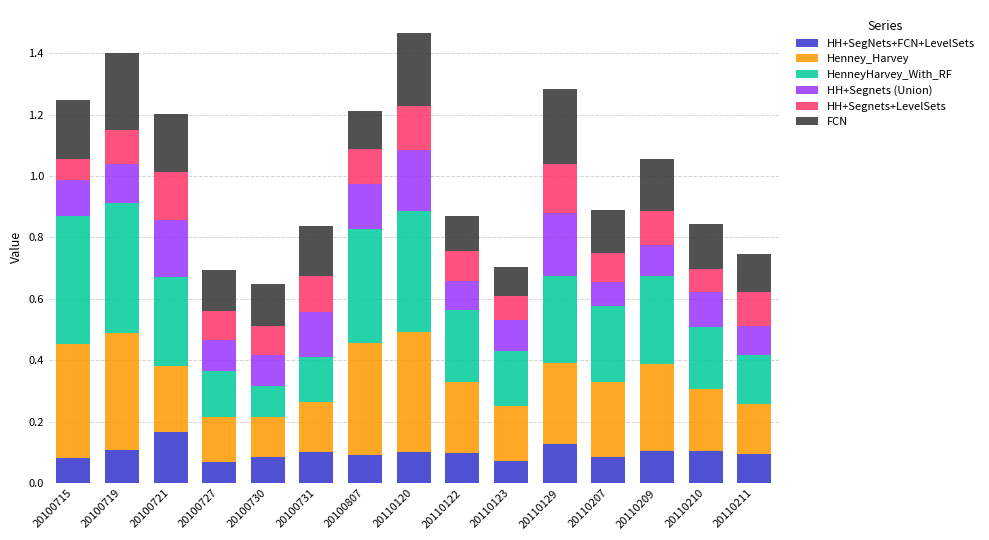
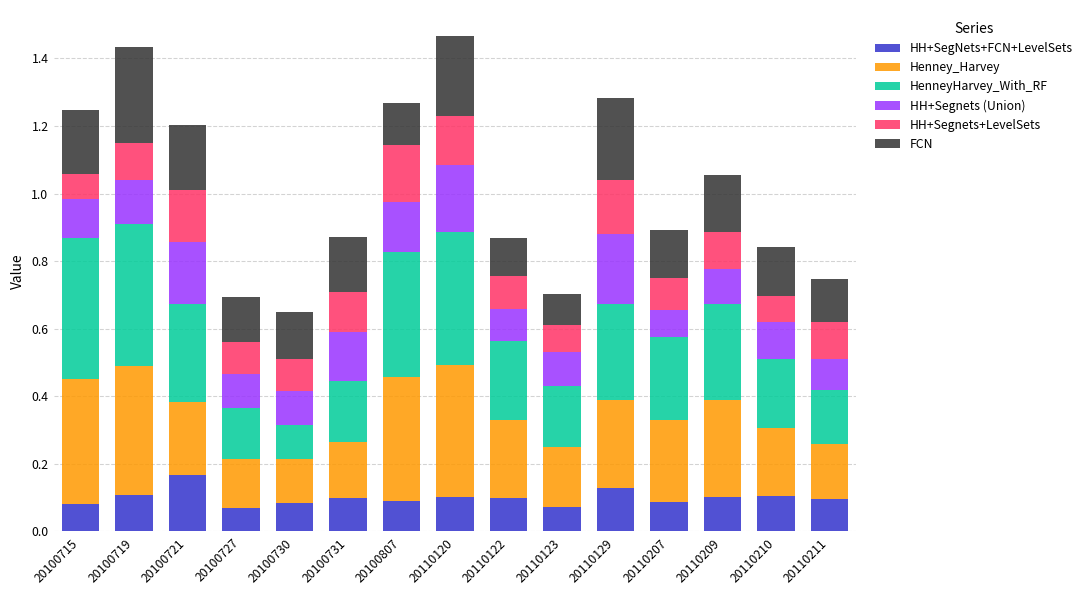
  {
    "HH+SegNets+FCN+LevelSets": {
      "20100715": 0.08,
      "20100719": 0.11,
      "20100721": 0.17,
      "20100727": 0.07,
      "20100730": 0.09,
      "20100731": 0.10,
      "20100807": 0.09,
      "20110120": 0.10,
      "20110122": 0.10,
      "20110123": 0.07,
      "20110129": 0.13,
      "20110207": 0.09,
      "20110209": 0.10,
      "20110210": 0.11,
      "20110211": 0.10
    },
    "Henney_Harvey": {
      "20100715": 0.37,
      "20100719": 0.38,
      "20100721": 0.22,
      "20100727": 0.15,
      "20100730": 0.13,
      "20100731": 0.16,
      "20100807": 0.37,
      "20110120": 0.39,
      "20110122": 0.23,
      "20110123": 0.18,
      "20110129": 0.26,
      "20110207": 0.24,
      "20110209": 0.28,
      "20110210": 0.20,
      "20110211": 0.16
    },
    "HenneyHarvey_With_RF": {
      "20100715": 0.42,
      "20100719": 0.42,
      "20100721": 0.29,
      "20100727": 0.15,
      "20100730": 0.10,
-     "20100731": 0.15,
+     "20100731": 0.18,
      "20100807": 0.37,
      "20110120": 0.39,
      "20110122": 0.23,
      "20110123": 0.18,
      "20110129": 0.28,
      "20110207": 0.25,
      "20110209": 0.29,
      "20110210": 0.20,
      "20110211": 0.16
    },
    "HH+Segnets (Union)": {
      "20100715": 0.12,
      "20100719": 0.13,
      "20100721": 0.18,
      "20100727": 0.10,
      "20100730": 0.10,
      "20100731": 0.14,
      "20100807": 0.15,
      "20110120": 0.20,
      "20110122": 0.10,
      "20110123": 0.10,
      "20110129": 0.21,
      "20110207": 0.08,
      "20110209": 0.10,
      "20110210": 0.11,
      "20110211": 0.09
    },
    "HH+Segnets+LevelSets": {
      "20100715": 0.07,
      "20100719": 0.11,
      "20100721": 0.16,
      "20100727": 0.09,
      "20100730": 0.09,
      "20100731": 0.12,
-     "20100807": 0.11,
+     "20100807": 0.17,
      "20110120": 0.14,
      "20110122": 0.10,
      "20110123": 0.08,
      "20110129": 0.16,
      "20110207": 0.09,
      "20110209": 0.11,
      "20110210": 0.08,
      "20110211": 0.11
    },
    "FCN": {
      "20100715": 0.19,
-     "20100719": 0.25,
+     "20100719": 0.28,
      "20100721": 0.19,
      "20100727": 0.13,
      "20100730": 0.14,
      "20100731": 0.16,
      "20100807": 0.12,
      "20110120": 0.24,
      "20110122": 0.11,
      "20110123": 0.09,
      "20110129": 0.24,
      "20110207": 0.14,
      "20110209": 0.17,
      "20110210": 0.15,
      "20110211": 0.12
    }
  }
